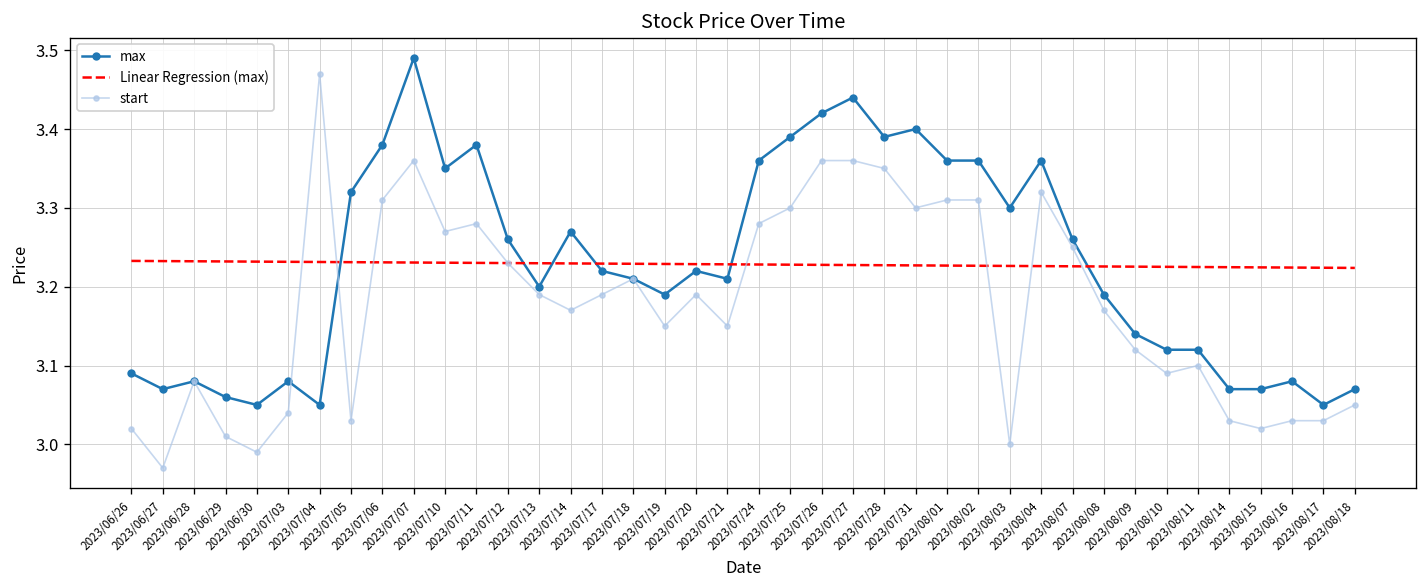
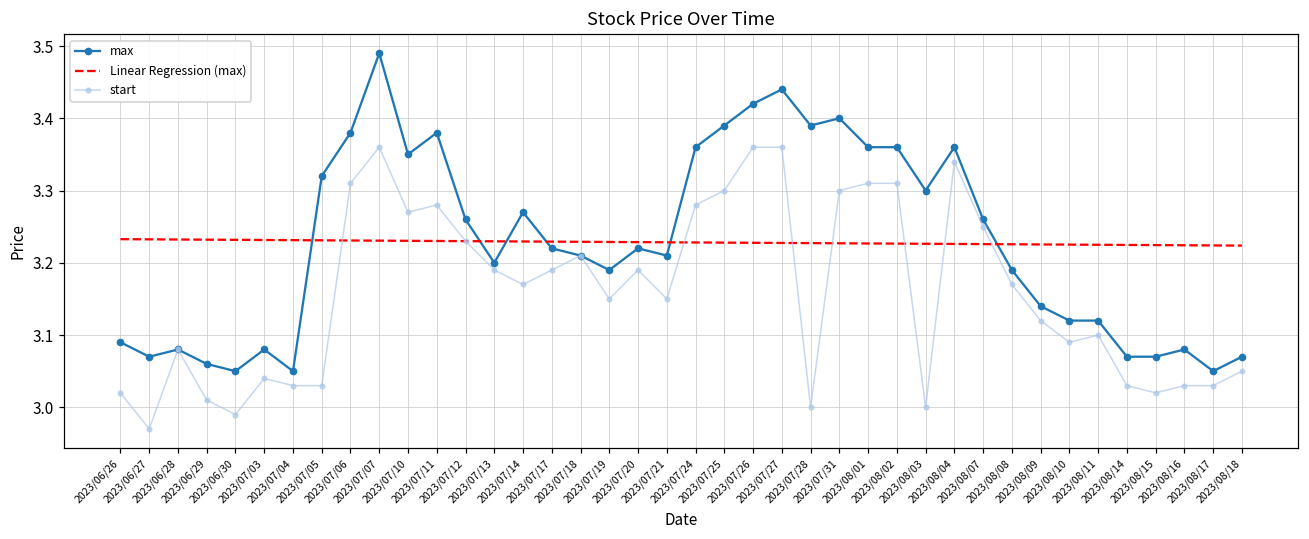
  {
    "max": {
      "2023/06/26": 3.09,
      "2023/06/27": 3.07,
      "2023/06/29": 3.06,
      "2023/06/30": 3.05,
      "2023/07/03": 3.08,
      "2023/07/04": 3.05,
      "2023/07/05": 3.32,
      "2023/07/06": 3.38,
      "2023/07/07": 3.49,
      "2023/07/10": 3.35,
      "2023/07/11": 3.38,
      "2023/07/12": 3.26,
      "2023/07/13": 3.20,
      "2023/07/14": 3.27,
      "2023/07/17": 3.22,
      "2023/07/19": 3.19,
      "2023/07/20": 3.22,
      "2023/07/21": 3.21,
      "2023/07/24": 3.36,
      "2023/07/25": 3.39,
      "2023/07/26": 3.42,
      "2023/07/27": 3.44,
      "2023/07/28": 3.39,
      "2023/07/31": 3.40,
      "2023/08/01": 3.36,
      "2023/08/02": 3.36,
      "2023/08/03": 3.30,
      "2023/08/04": 3.36,
      "2023/08/07": 3.26,
      "2023/08/08": 3.19,
      "2023/08/09": 3.14,
      "2023/08/10": 3.12,
      "2023/08/11": 3.12,
      "2023/08/14": 3.07,
      "2023/08/15": 3.07,
      "2023/08/16": 3.08,
      "2023/08/17": 3.05,
      "2023/08/18": 3.07
    },
    "Linear Regression (max)": {
      "2023/06/26": 3.23,
      "2023/06/27": 3.23,
      "2023/06/28": 3.23,
      "2023/06/29": 3.23,
      "2023/06/30": 3.23,
      "2023/07/03": 3.23,
      "2023/07/04": 3.23,
      "2023/07/05": 3.23,
      "2023/07/06": 3.23,
      "2023/07/07": 3.23,
      "2023/07/10": 3.23,
      "2023/07/11": 3.23,
      "2023/07/13": 3.23,
      "2023/07/14": 3.23,
      "2023/07/17": 3.23,
      "2023/07/18": 3.23,
      "2023/07/19": 3.23,
      "2023/07/20": 3.23,
      "2023/07/21": 3.23,
      "2023/07/24": 3.23,
      "2023/07/25": 3.23,
      "2023/07/26": 3.23,
      "2023/07/27": 3.23,
      "2023/07/28": 3.23,
      "2023/07/31": 3.23,
      "2023/08/01": 3.23,
      "2023/08/02": 3.23,
      "2023/08/03": 3.23,
      "2023/08/04": 3.23,
      "2023/08/07": 3.23,
      "2023/08/08": 3.23,
      "2023/08/09": 3.23,
      "2023/08/10": 3.23,
      "2023/08/11": 3.22,
      "2023/08/14": 3.22,
      "2023/08/15": 3.22,
      "2023/08/16": 3.22,
      "2023/08/17": 3.22,
      "2023/08/18": 3.22
    },
    "start": {
      "2023/06/26": 3.02,
      "2023/06/27": 2.97,
      "2023/06/29": 3.01,
      "2023/06/30": 2.99,
      "2023/07/03": 3.04,
-     "2023/07/04": 3.47,
+     "2023/07/04": 3.03,
      "2023/07/05": 3.03,
      "2023/07/06": 3.31,
      "2023/07/07": 3.36,
      "2023/07/10": 3.27,
      "2023/07/11": 3.28,
      "2023/07/13": 3.19,
      "2023/07/14": 3.17,
      "2023/07/17": 3.19,
      "2023/07/19": 3.15,
      "2023/07/20": 3.19,
      "2023/07/21": 3.15,
      "2023/07/24": 3.28,
      "2023/07/25": 3.30,
      "2023/07/26": 3.36,
      "2023/07/27": 3.36,
-     "2023/07/28": 3.35,
+     "2023/07/28": 3.00,
      "2023/07/31": 3.30,
      "2023/08/01": 3.31,
      "2023/08/02": 3.31,
      "2023/08/03": 3.00,
-     "2023/08/04": 3.32,
+     "2023/08/04": 3.34,
      "2023/08/07": 3.25,
      "2023/08/08": 3.17,
      "2023/08/09": 3.12,
      "2023/08/10": 3.09,
      "2023/08/11": 3.10,
      "2023/08/14": 3.03,
      "2023/08/15": 3.02,
      "2023/08/16": 3.03,
      "2023/08/17": 3.03,
      "2023/08/18": 3.05
    }
  }
